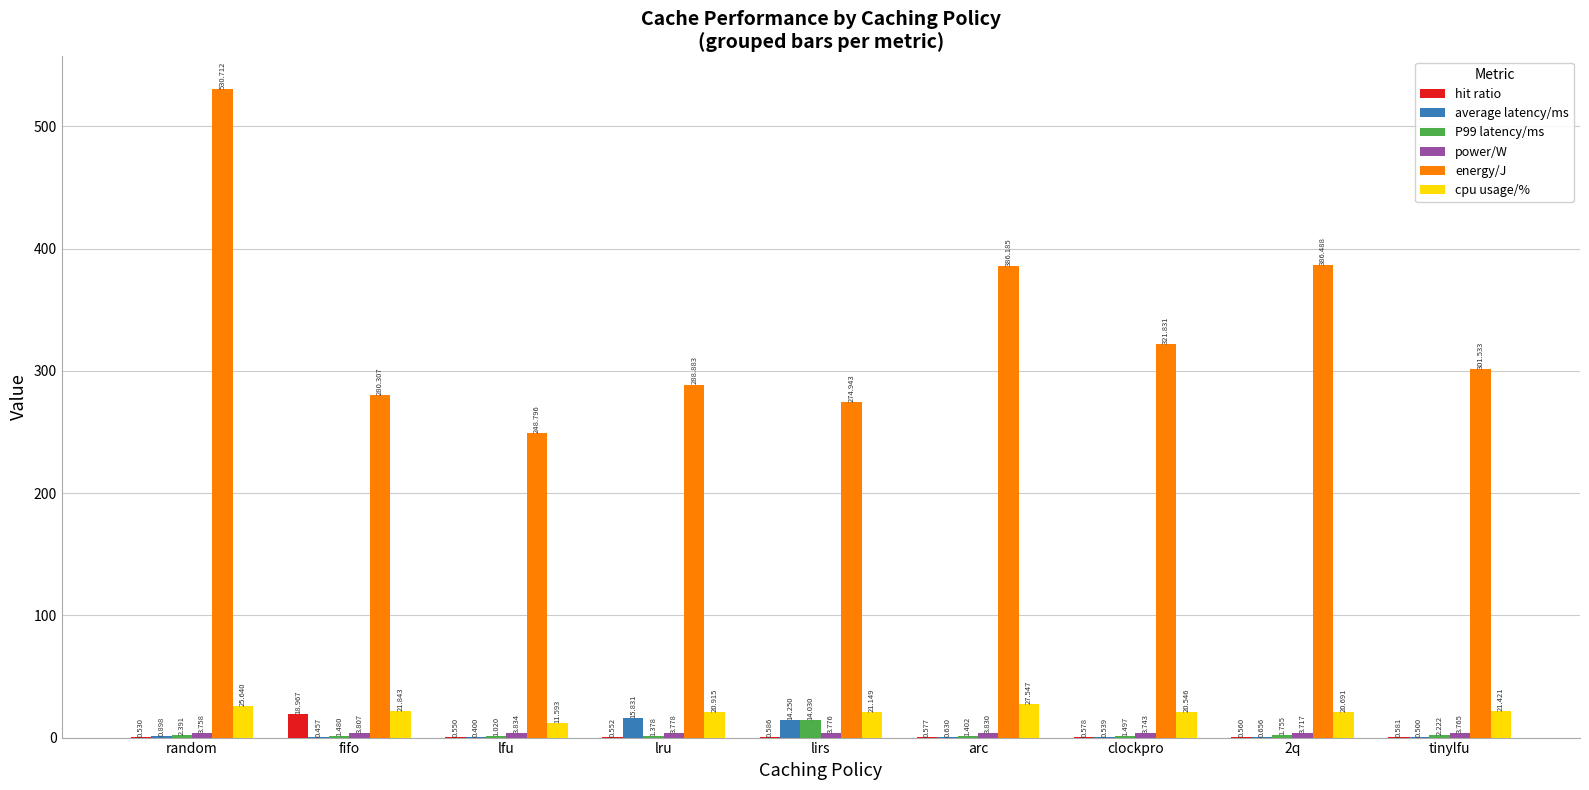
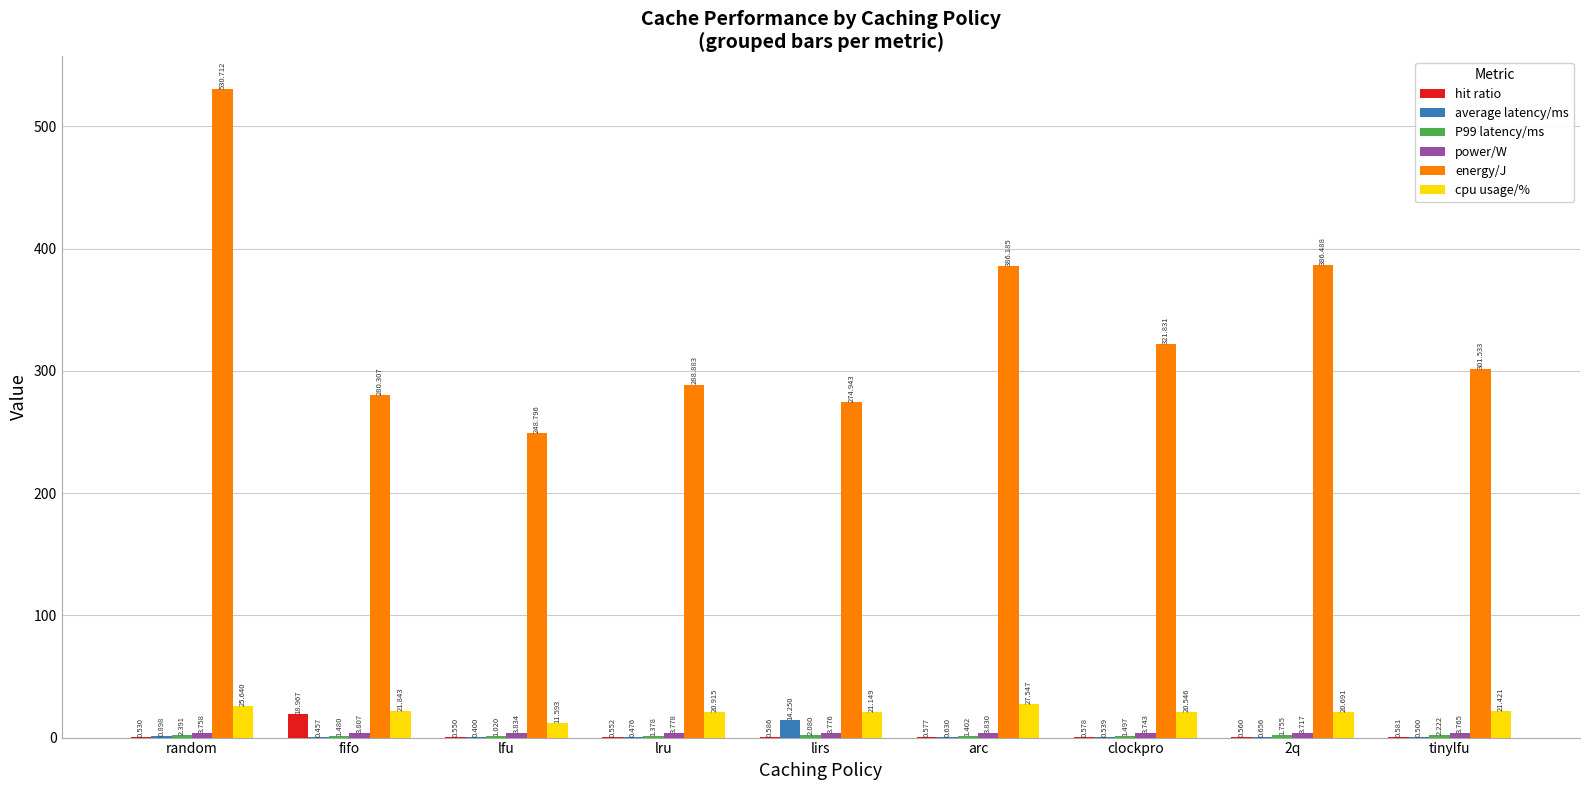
  {
    "hit ratio": {
      "random": 0.530,
      "fifo": 18.967,
      "lfu": 0.550,
      "lru": 0.552,
      "lirs": 0.586,
      "arc": 0.577,
      "clockpro": 0.578,
      "2q": 0.560,
      "tinylfu": 0.581
    },
    "average latency/ms": {
      "random": 0.898,
      "fifo": 0.457,
      "lfu": 0.400,
-     "lru": 15.831,
+     "lru": 0.476,
      "lirs": 14.250,
      "arc": 0.630,
      "clockpro": 0.539,
      "2q": 0.656,
      "tinylfu": 0.500
    },
    "P99 latency/ms": {
      "random": 2.391,
      "fifo": 1.480,
      "lfu": 1.020,
      "lru": 1.378,
-     "lirs": 14.030,
+     "lirs": 2.080,
      "arc": 1.402,
      "clockpro": 1.497,
      "2q": 1.755,
      "tinylfu": 2.222
    },
    "power/W": {
      "random": 3.758,
      "fifo": 3.807,
      "lfu": 3.834,
      "lru": 3.778,
      "lirs": 3.776,
      "arc": 3.830,
      "clockpro": 3.743,
      "2q": 3.717,
      "tinylfu": 3.765
    },
    "energy/J": {
      "random": 530.712,
      "fifo": 280.307,
      "lfu": 248.796,
      "lru": 288.883,
      "lirs": 274.943,
      "arc": 386.185,
      "clockpro": 321.831,
      "2q": 386.488,
      "tinylfu": 301.533
    },
    "cpu usage/%": {
      "random": 25.640,
      "fifo": 21.843,
      "lfu": 11.593,
      "lru": 20.915,
      "lirs": 21.149,
      "arc": 27.547,
      "clockpro": 20.546,
      "2q": 20.691,
      "tinylfu": 21.421
    }
  }
